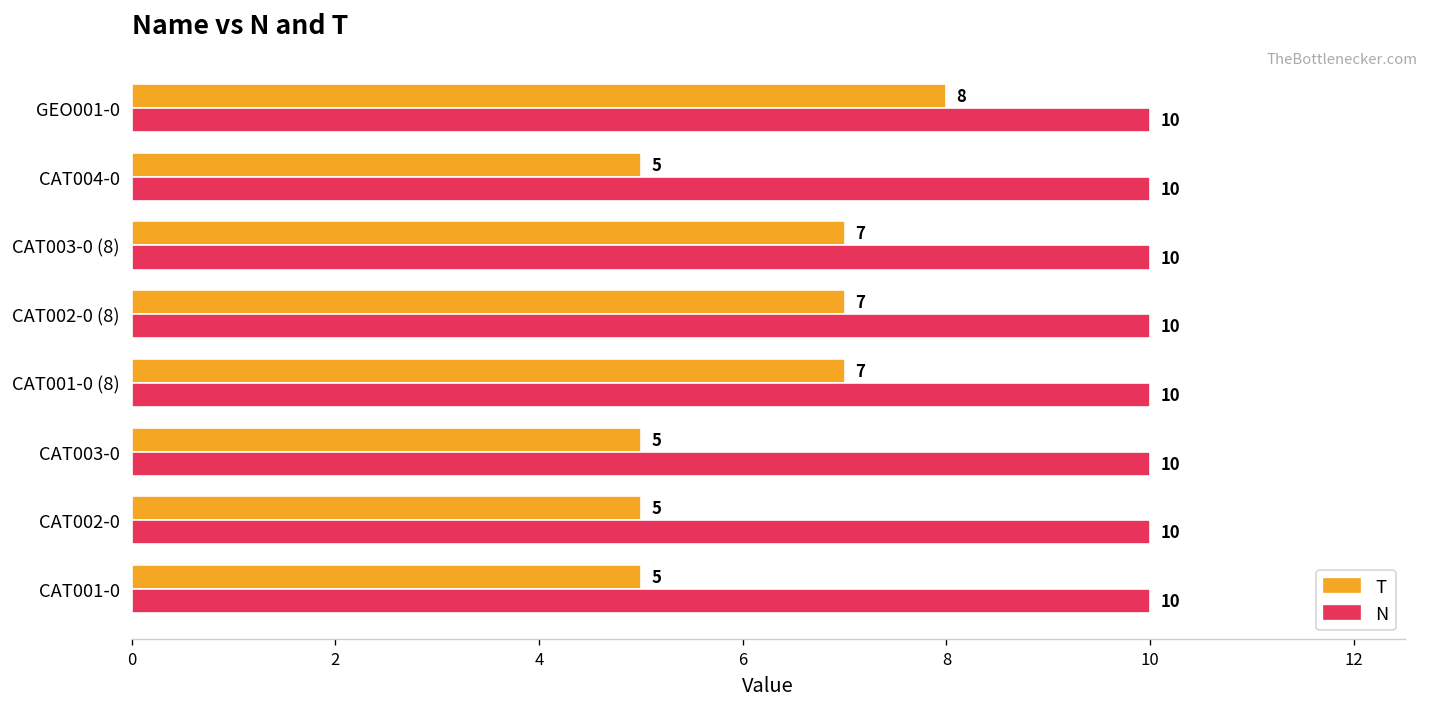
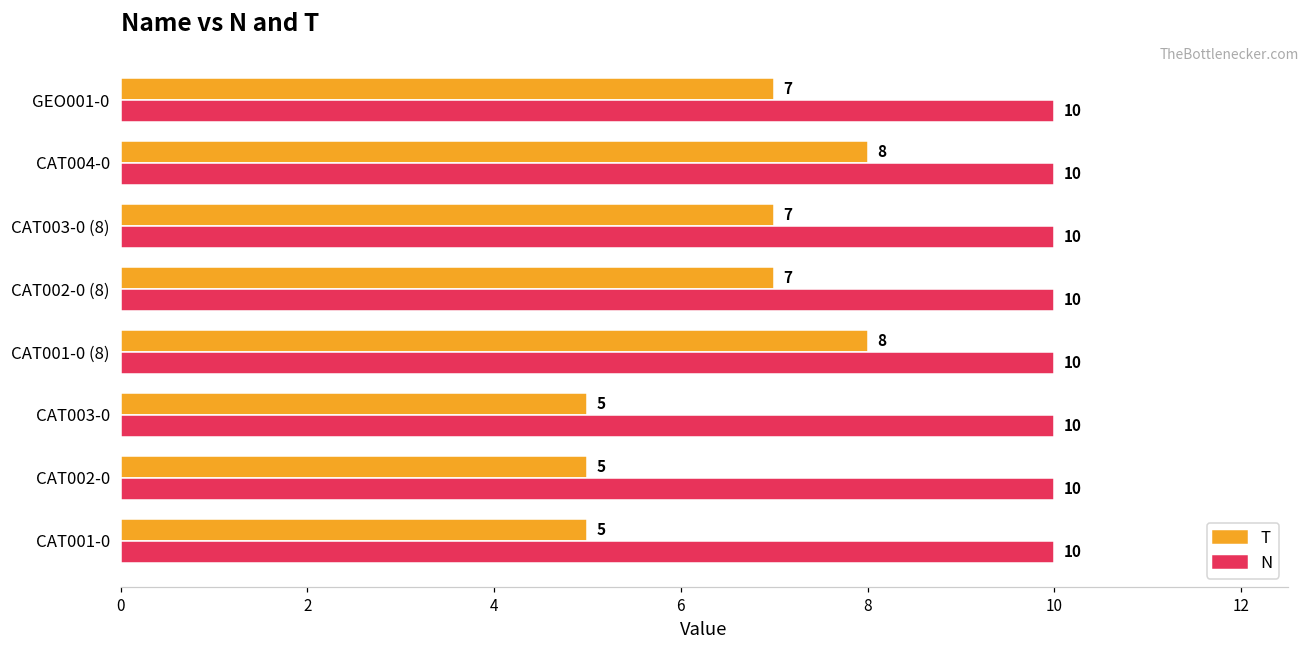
  {
    "T": {
-     "GEO001-0": 8,
-     "CAT004-0": 5,
+     "GEO001-0": 7,
+     "CAT004-0": 8,
      "CAT003-0 (8)": 7,
      "CAT002-0 (8)": 7,
-     "CAT001-0 (8)": 7,
+     "CAT001-0 (8)": 8,
      "CAT003-0": 5,
      "CAT002-0": 5,
      "CAT001-0": 5
    },
    "N": {
      "GEO001-0": 10,
      "CAT004-0": 10,
      "CAT003-0 (8)": 10,
      "CAT002-0 (8)": 10,
      "CAT001-0 (8)": 10,
      "CAT003-0": 10,
      "CAT002-0": 10,
      "CAT001-0": 10
    }
  }
